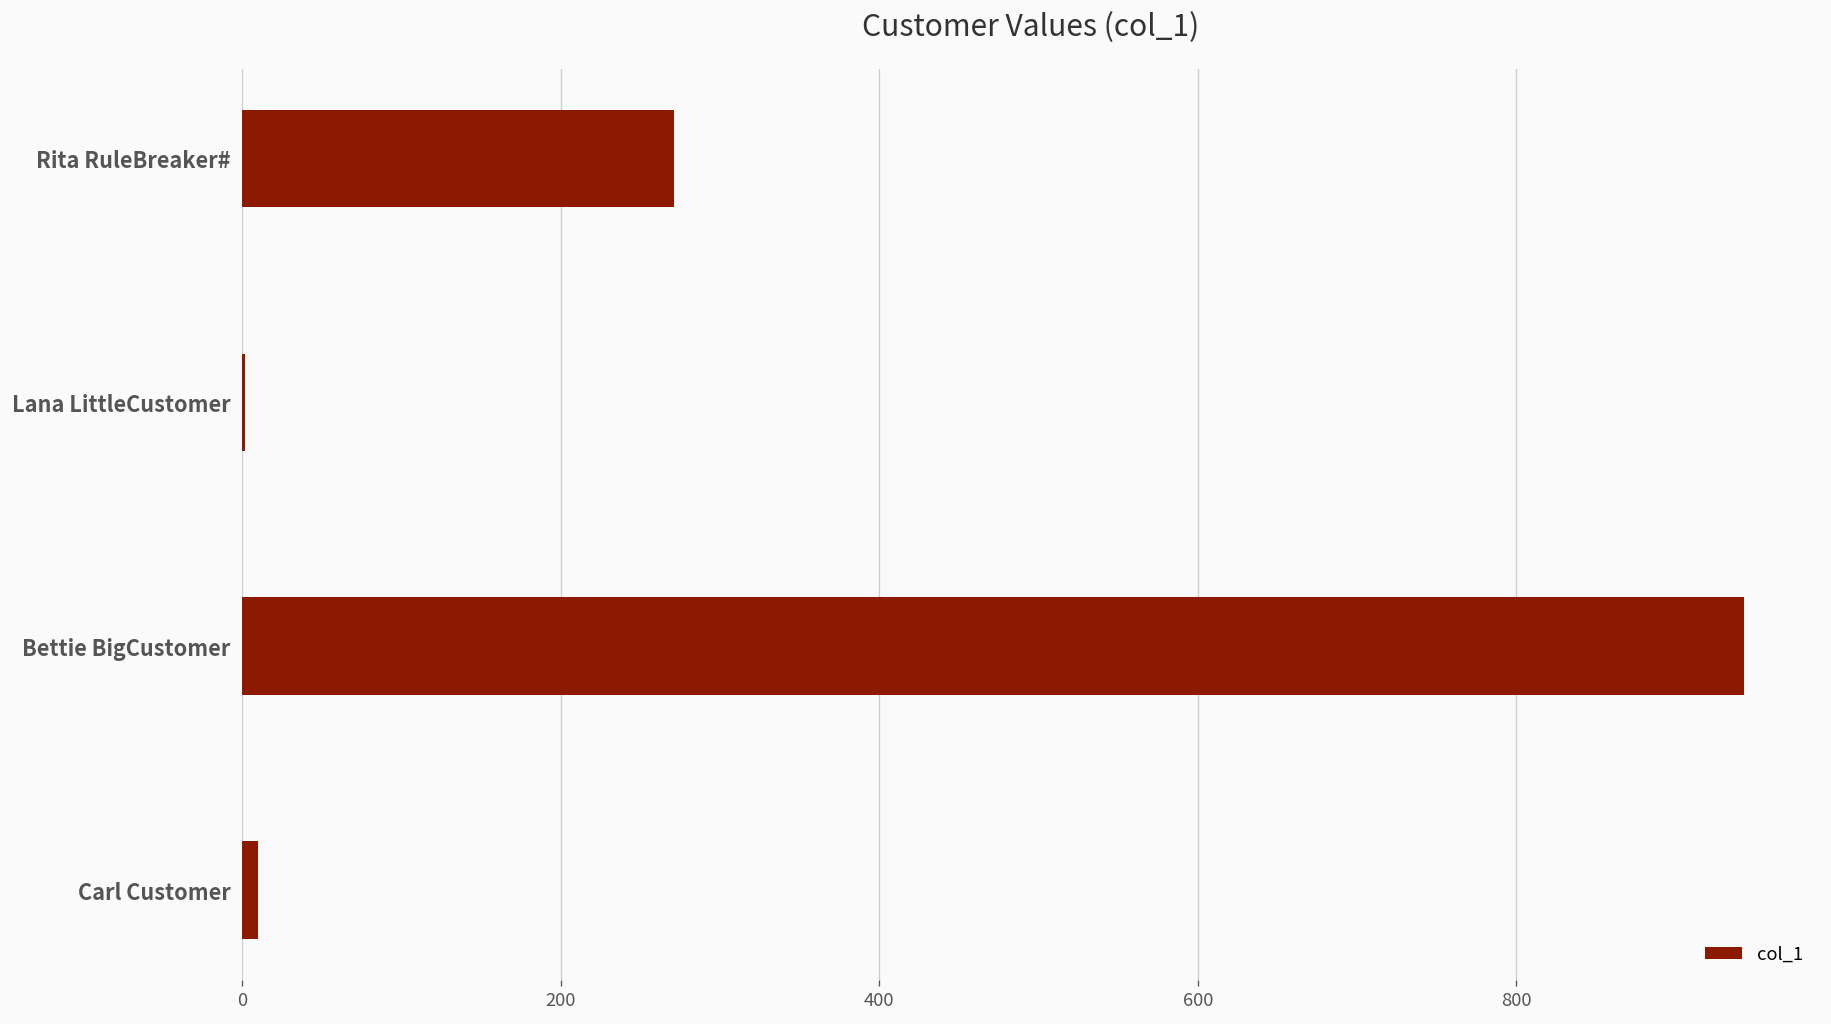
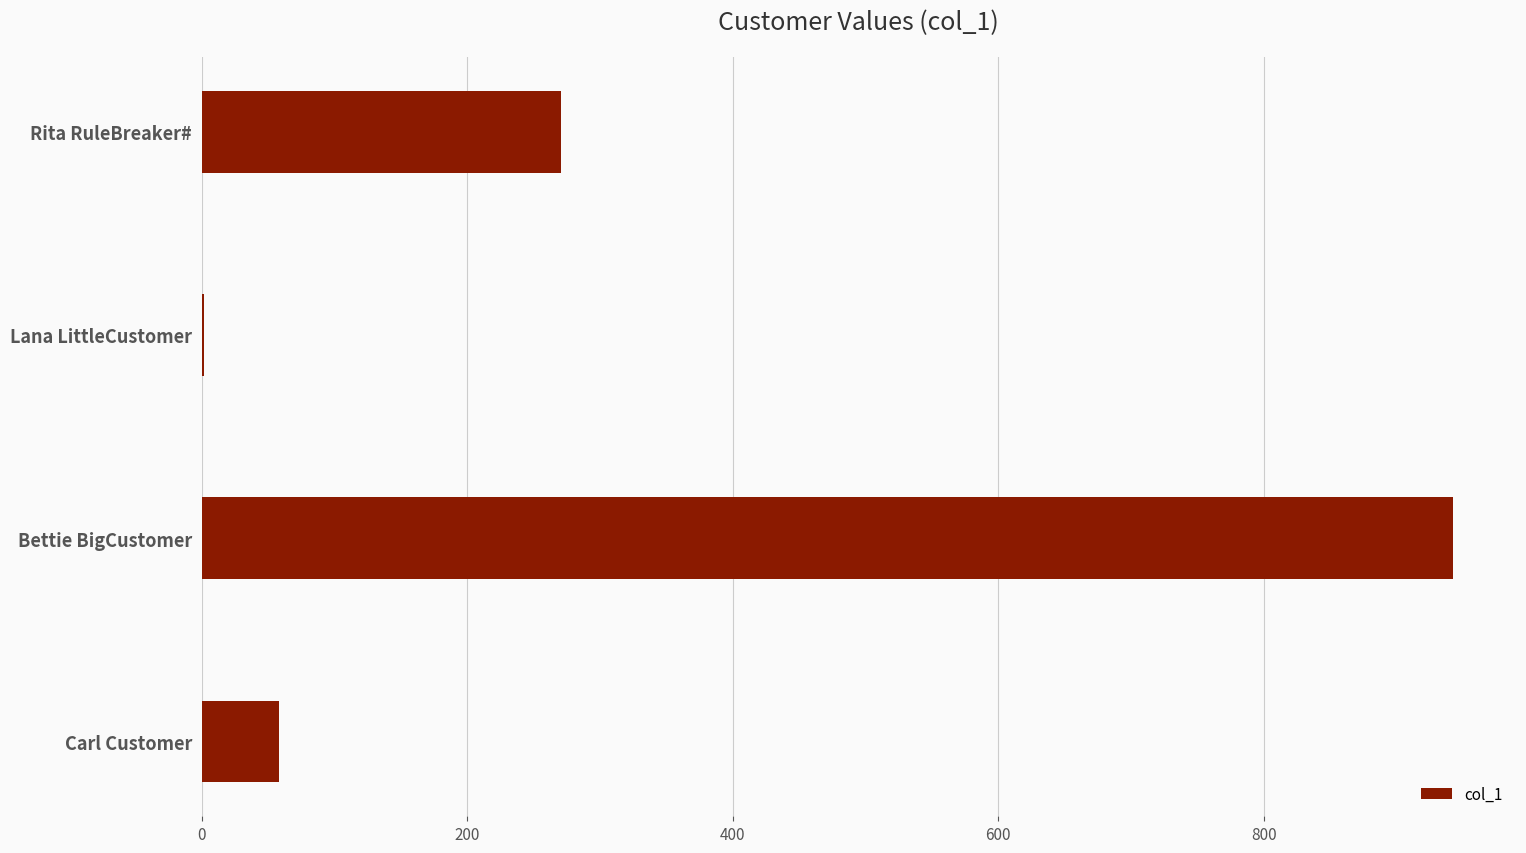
  {
    "Rita RuleBreaker#": 271,
    "Lana LittleCustomer": 2,
    "Bettie BigCustomer": 943,
-   "Carl Customer": 10
+   "Carl Customer": 58
  }
